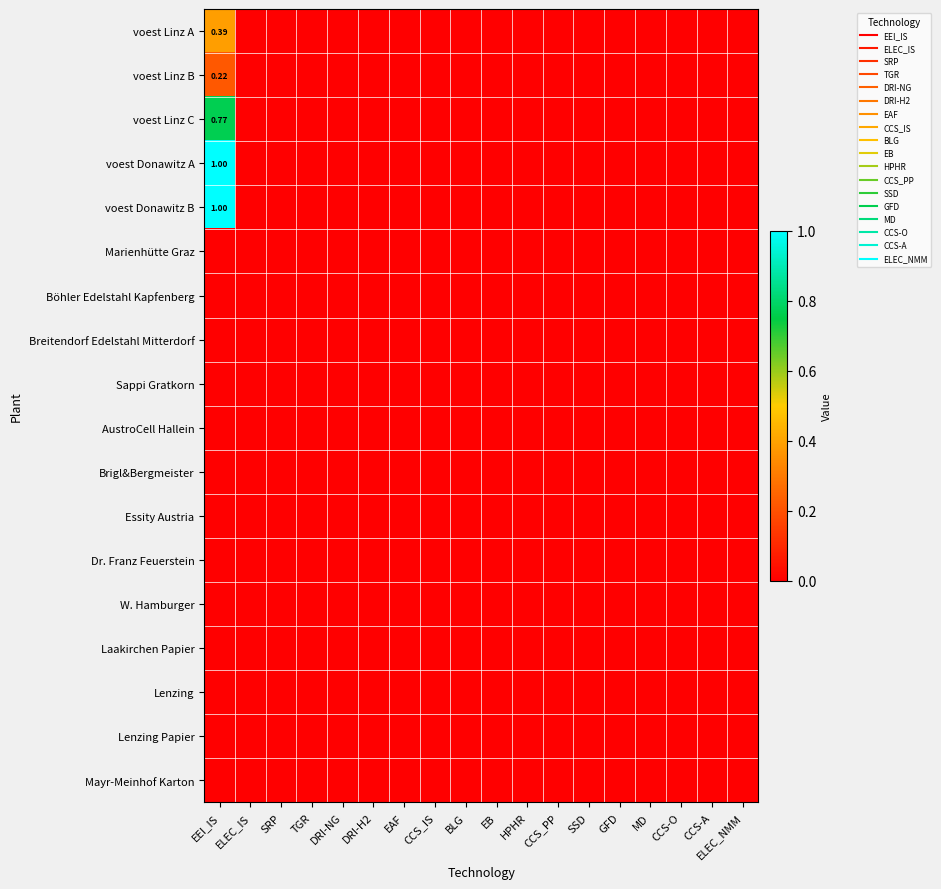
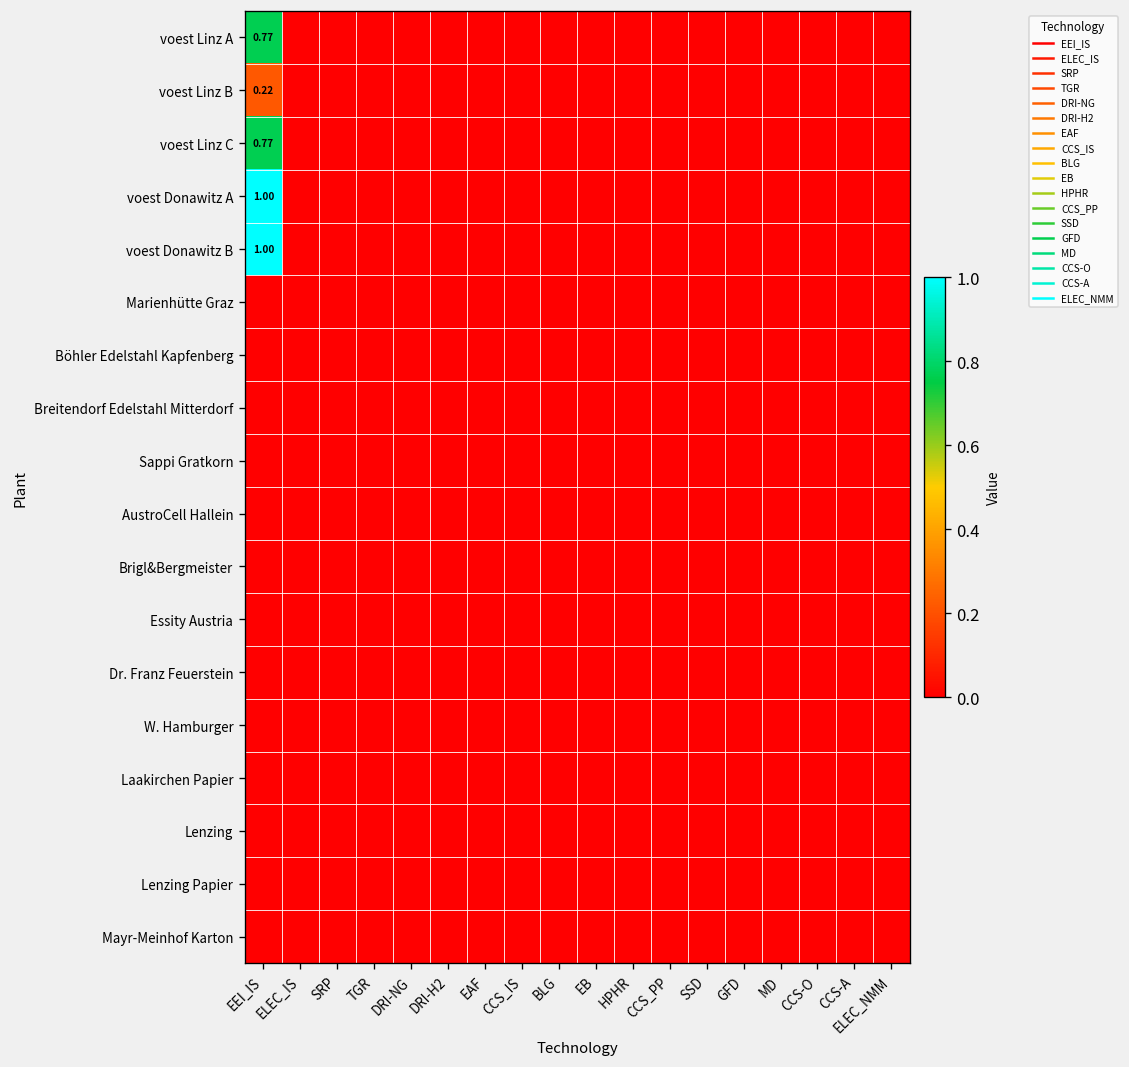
  {
    "voest Linz A": {
-     "EEI_IS": 0.39
+     "EEI_IS": 0.77
    },
    "voest Linz B": {
      "EEI_IS": 0.22
    },
    "voest Linz C": {
      "EEI_IS": 0.77
    },
    "voest Donawitz A": {
      "EEI_IS": 1.00
    },
    "voest Donawitz B": {
      "EEI_IS": 1.00
    }
  }
